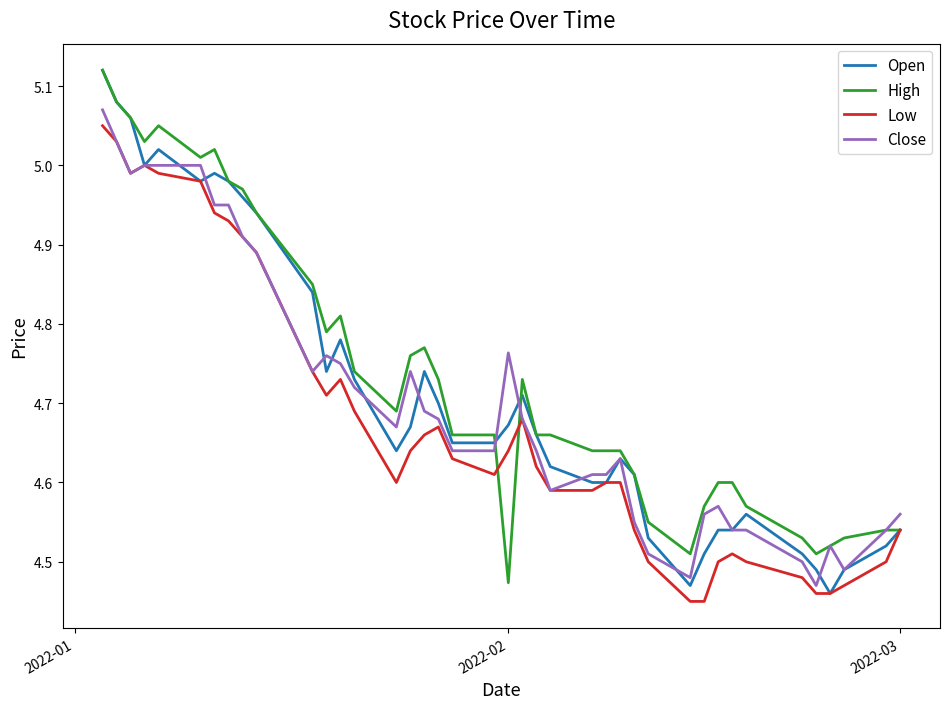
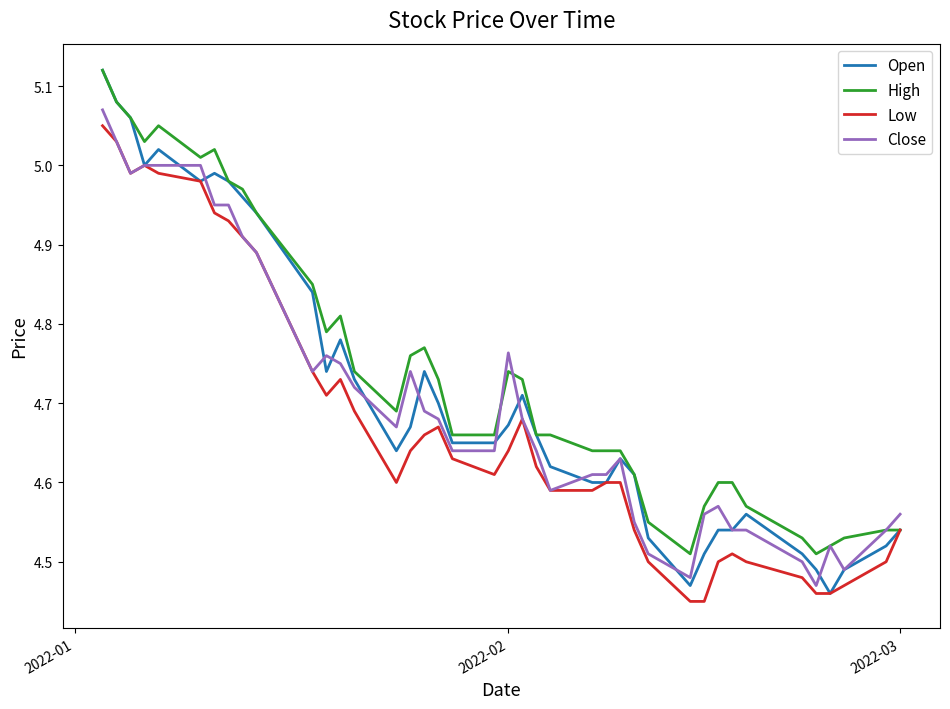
  {
    "Open": {
      "2022-02": 4.67
    },
    "High": {
-     "2022-02": 4.47
+     "2022-02": 4.74
    },
    "Low": {
      "2022-02": 4.64
    },
    "Close": {
      "2022-02": 4.76,
      "2022-03": 4.56
    }
  }
